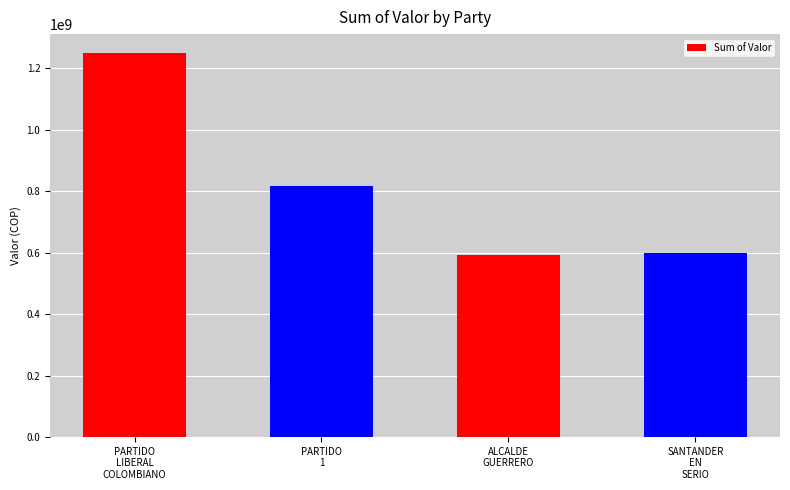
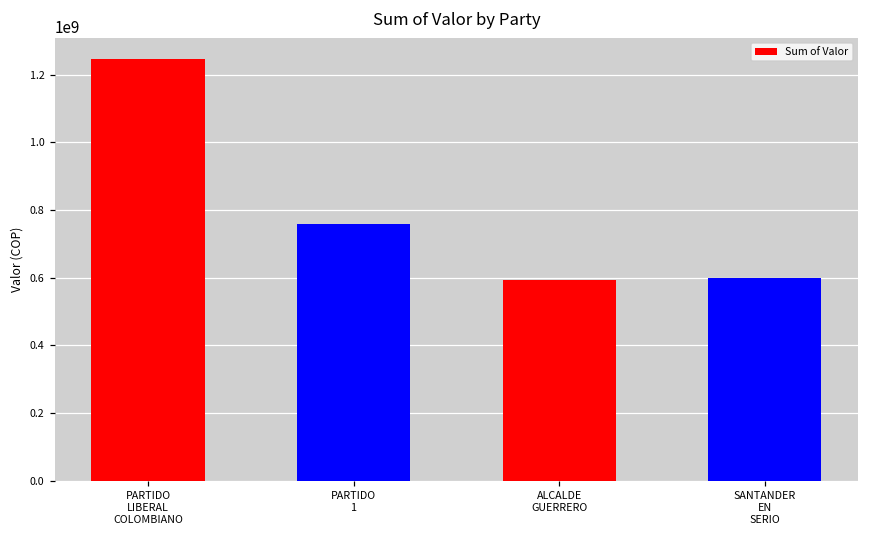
  {
    "PARTIDO LIBERAL COLOMBIANO": 1250000000,
-   "PARTIDO 1": 820000000,
+   "PARTIDO 1": 760000000,
    "ALCALDE GUERRERO": 590000000,
    "SANTANDER EN SERIO": 600000000
  }
